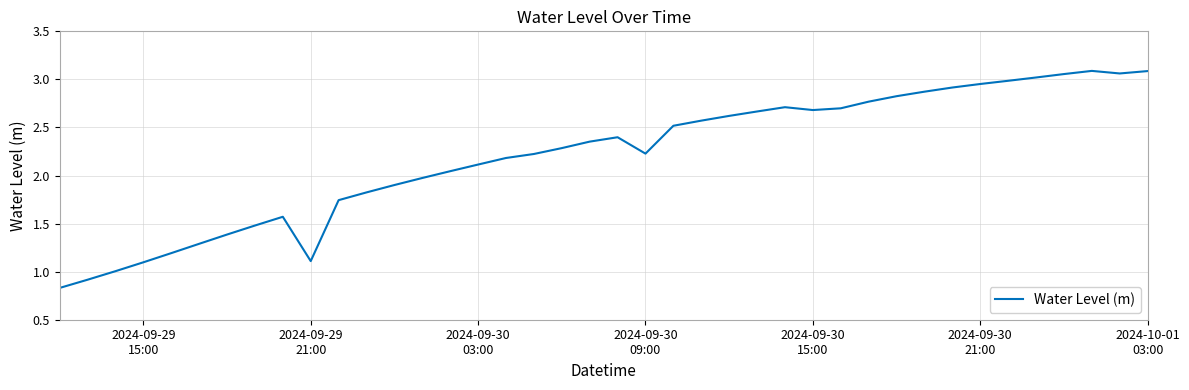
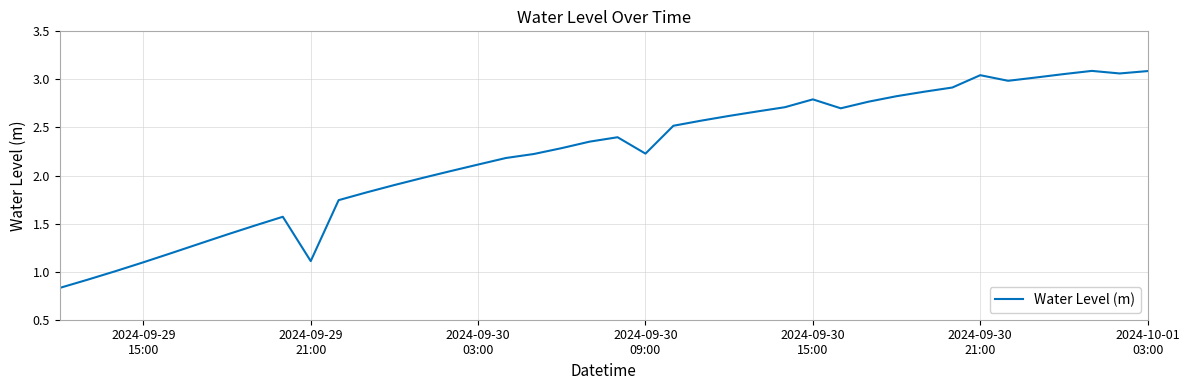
  {
    "2024-09-29 15:00": 1.1,
    "2024-09-29 21:00": 1.1,
    "2024-09-30 03:00": 2.1,
    "2024-09-30 09:00": 2.2,
-   "2024-09-30 15:00": 2.7,
-   "2024-09-30 21:00": 2.95,
+   "2024-09-30 15:00": 2.8,
+   "2024-09-30 21:00": 3.04,
    "2024-10-01 03:00": 3.1
  }
